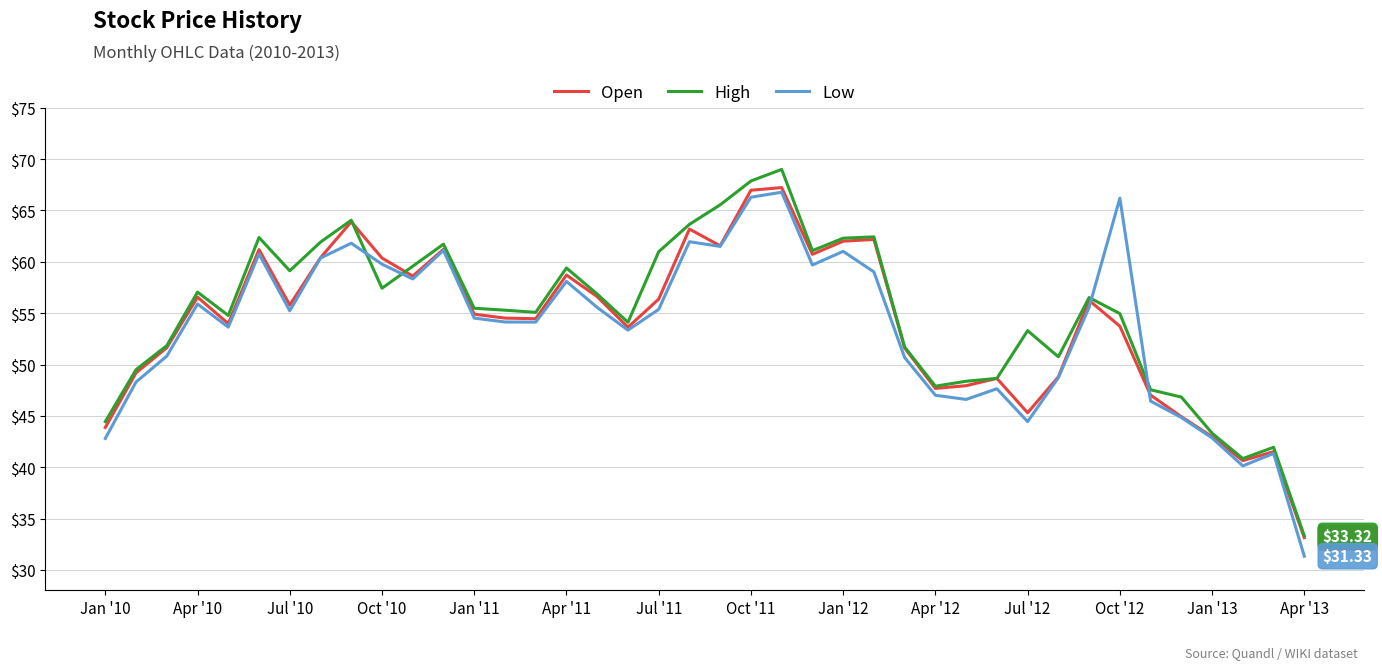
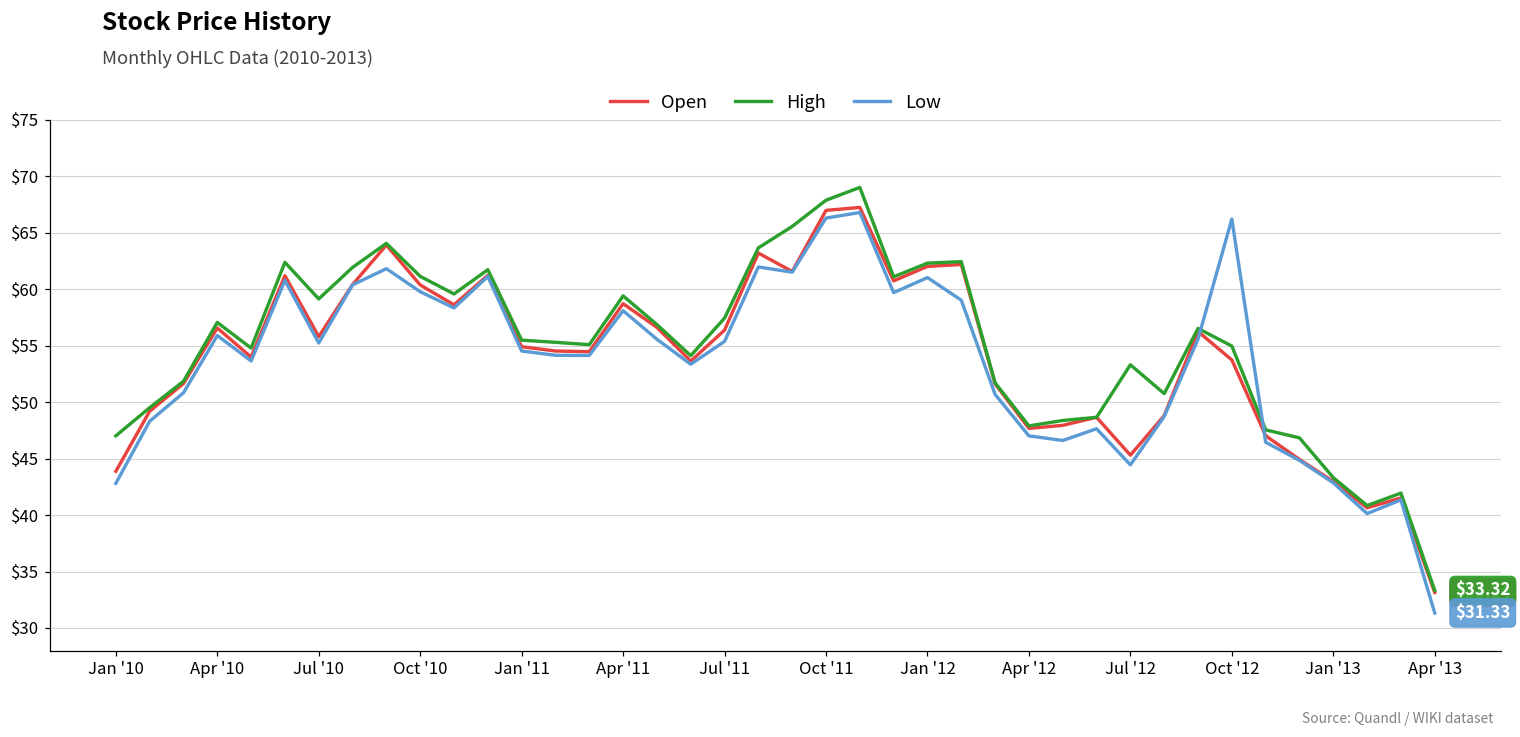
  {
    "Open": {
      "Jan '10": "$43.9",
      "Apr '10": "$56.6",
      "Jul '10": "$55.8",
      "Oct '10": "$60.4",
      "Jan '11": "$54.9",
      "Apr '11": "$58.7",
      "Jul '11": "$56.4",
      "Oct '11": "$67.0",
      "Jan '12": "$62.0",
      "Jul '12": "$45.3",
      "Oct '12": "$53.7"
    },
    "High": {
-     "Jan '10": "$44.4",
+     "Jan '10": "$47.0",
      "Apr '10": "$57.1",
      "Jul '10": "$59.1",
-     "Oct '10": "$57.4",
+     "Oct '10": "$61.1",
      "Jan '11": "$55.5",
      "Apr '11": "$59.4",
-     "Jul '11": "$61.0",
+     "Jul '11": "$57.4",
      "Oct '11": "$67.9",
      "Jan '12": "$62.3",
      "Jul '12": "$53.3",
      "Oct '12": "$55.0",
      "Jan '13": "$43.3"
    },
    "Low": {
      "Jan '10": "$42.8",
      "Apr '10": "$55.9",
      "Jul '10": "$55.2",
      "Oct '10": "$59.8",
      "Jan '11": "$54.5",
      "Apr '11": "$58.1",
      "Jul '11": "$55.4",
      "Oct '11": "$66.3",
      "Jan '12": "$61.0",
      "Apr '12": "$47.0",
      "Jul '12": "$44.4",
      "Oct '12": "$66.2"
    }
  }
